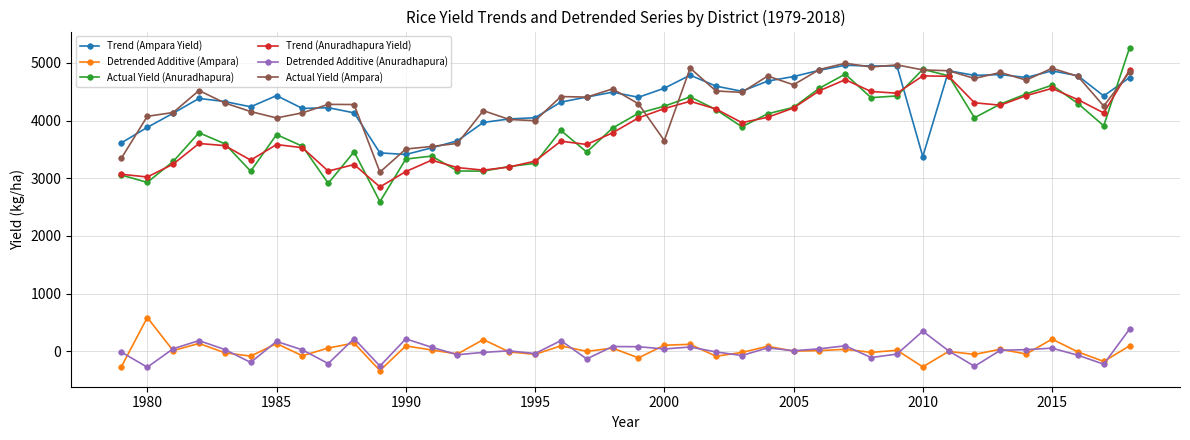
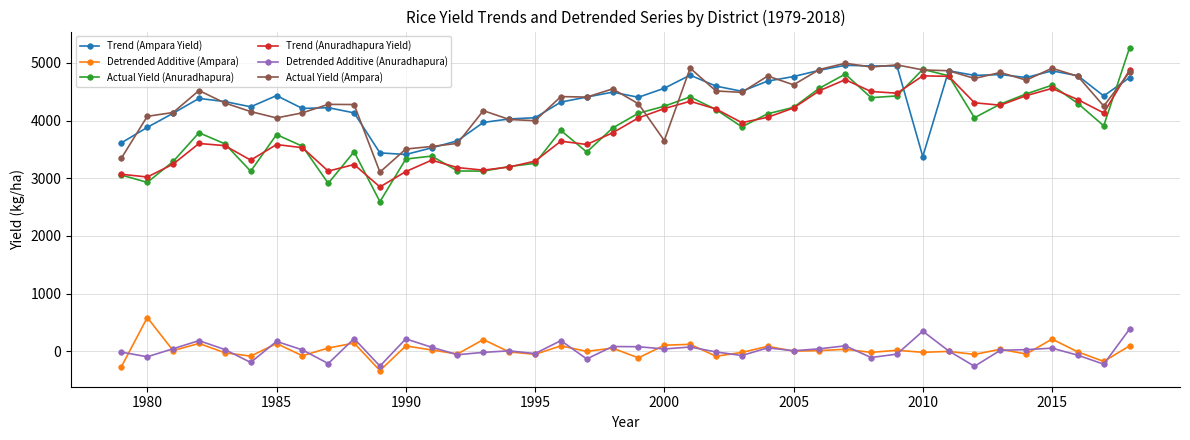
  {
    "Trend (Ampara Yield)": {
      "1980": 3900,
      "1985": 4400,
      "1990": 3400,
      "1995": 4000,
      "2000": 4600,
      "2005": 4800,
      "2010": 3400,
      "2015": 4900
    },
    "Detrended Additive (Ampara)": {
      "1980": 600,
      "1990": 100,
      "2000": 100,
-     "2010": -300,
+     "2010": 0,
      "2015": 200
    },
    "Actual Yield (Anuradhapura)": {
      "1980": 2900,
      "1985": 3800,
      "1990": 3300,
      "2015": 4600
    },
    "Trend (Anuradhapura Yield)": {
      "1980": 3000,
      "1985": 3600,
      "1990": 3100,
      "2010": 4800,
      "2015": 4600
    },
    "Detrended Additive (Anuradhapura)": {
-     "1980": -300,
+     "1980": -100,
      "1990": 200,
      "2000": 0,
      "2010": 300,
      "2015": 100
    },
    "Actual Yield (Ampara)": {
      "1980": 4100,
      "1985": 4000,
      "1990": 3500,
      "1995": 4000,
      "2000": 3700,
      "2005": 4600,
      "2015": 4900
    }
  }
